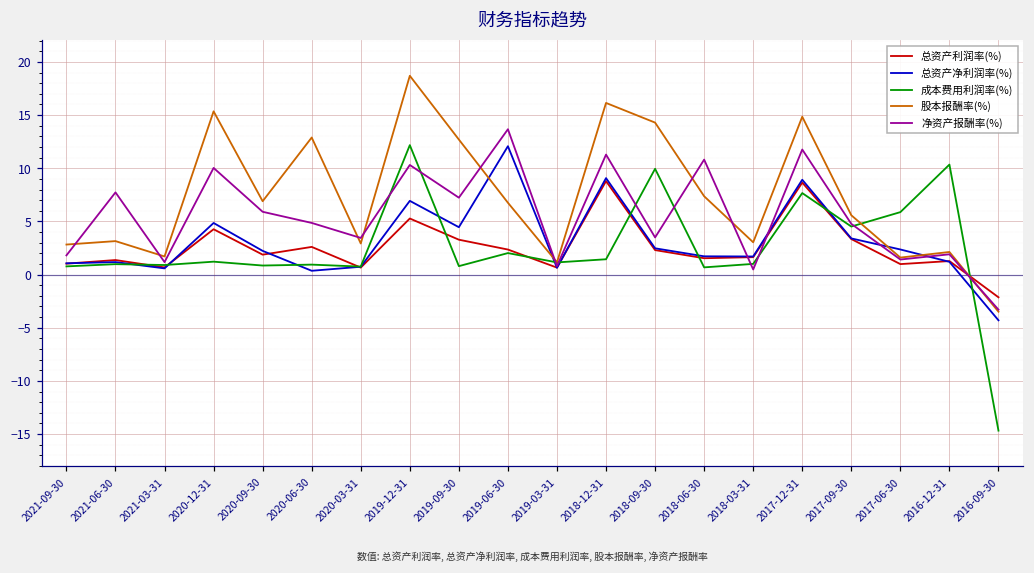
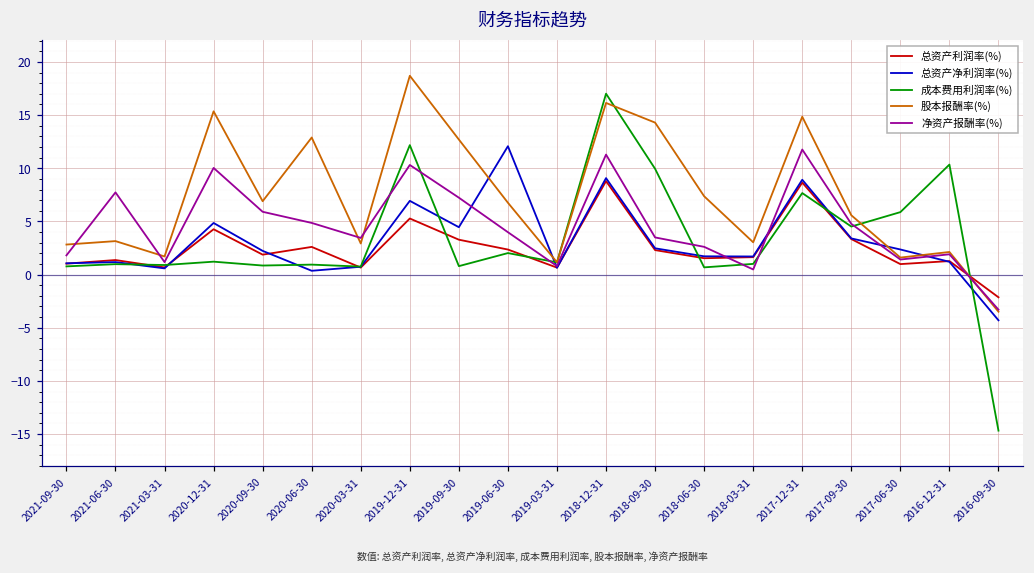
  {
    "总资产利润率(%)": {
      "2020-12-31": 4,
      "2020-09-30": 2,
      "2020-06-30": 3,
      "2019-12-31": 5,
      "2019-09-30": 3,
      "2019-06-30": 2,
      "2018-12-31": 9,
      "2017-12-31": 9,
      "2017-06-30": 1,
      "2016-09-30": -2
    },
    "总资产净利润率(%)": {
      "2020-12-31": 5,
      "2020-09-30": 2,
      "2020-06-30": 0,
      "2019-12-31": 7,
      "2019-09-30": 4,
      "2019-06-30": 12,
      "2018-12-31": 9,
      "2017-12-31": 9,
      "2017-06-30": 2,
      "2016-09-30": -4
    },
    "成本费用利润率(%)": {
      "2020-12-31": 1,
      "2020-09-30": 1,
      "2020-06-30": 1,
      "2019-12-31": 12,
      "2019-09-30": 1,
      "2019-06-30": 2,
-     "2018-12-31": 1,
+     "2018-12-31": 17,
      "2018-09-30": 10,
      "2018-06-30": 1,
      "2018-03-31": 1,
      "2017-12-31": 8,
      "2017-06-30": 6,
      "2016-12-31": 10,
      "2016-09-30": -15
    },
    "股本报酬率(%)": {
      "2021-09-30": 3,
      "2021-06-30": 3,
      "2021-03-31": 2,
      "2020-12-31": 15,
      "2020-09-30": 7,
      "2020-06-30": 13,
      "2020-03-31": 3,
      "2019-12-31": 19,
      "2019-09-30": 13,
      "2019-06-30": 7,
      "2018-12-31": 16,
      "2018-09-30": 14,
      "2018-06-30": 7,
      "2018-03-31": 3,
      "2017-12-31": 15,
      "2017-09-30": 6
    },
    "净资产报酬率(%)": {
      "2021-09-30": 2,
      "2021-06-30": 8,
      "2021-03-31": 1,
      "2020-12-31": 10,
      "2020-09-30": 6,
      "2020-06-30": 5,
      "2020-03-31": 3,
      "2019-12-31": 10,
      "2019-09-30": 7,
-     "2019-06-30": 14,
+     "2019-06-30": 4,
      "2018-12-31": 11,
      "2018-09-30": 3,
-     "2018-06-30": 11,
+     "2018-06-30": 3,
      "2018-03-31": 0,
      "2017-12-31": 12
    }
  }
